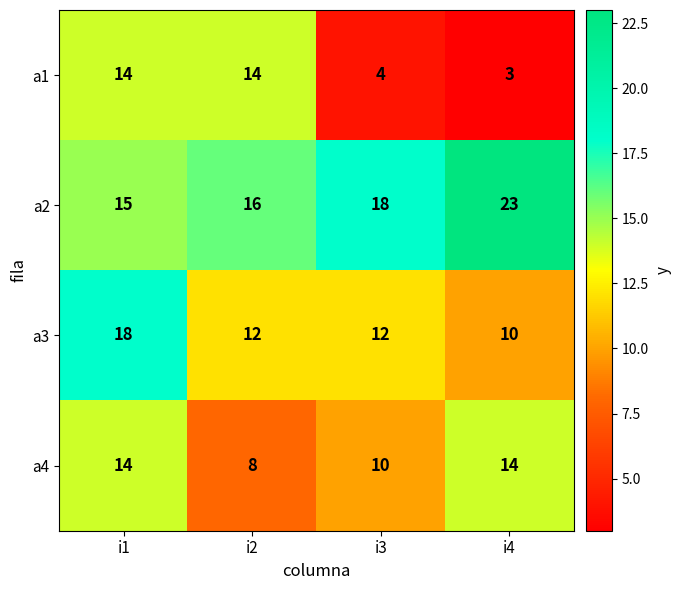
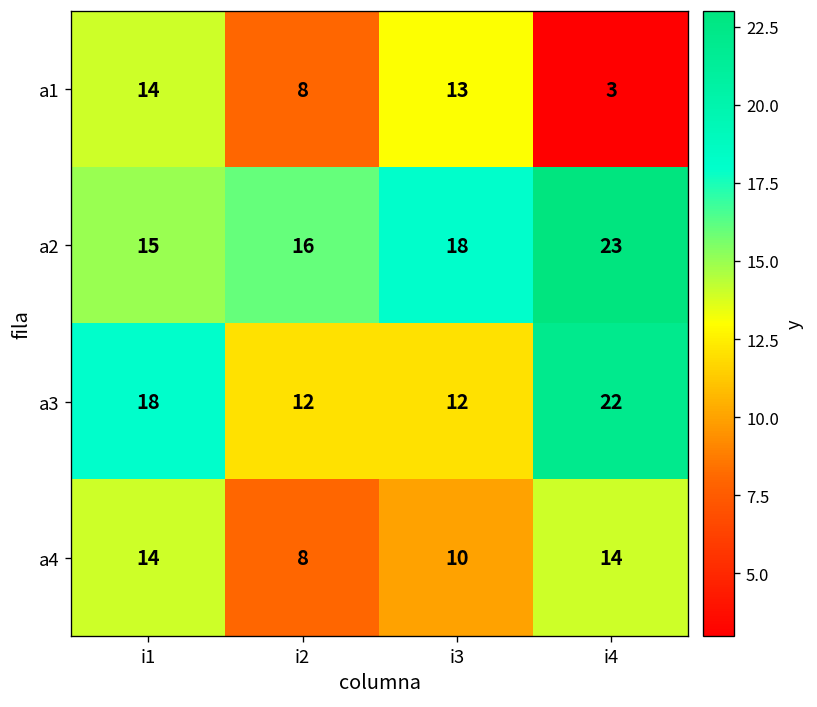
  {
    "a1": {
      "i1": 14,
-     "i2": 14,
-     "i3": 4,
+     "i2": 8,
+     "i3": 13,
      "i4": 3
    },
    "a2": {
      "i1": 15,
      "i2": 16,
      "i3": 18,
      "i4": 23
    },
    "a3": {
      "i1": 18,
      "i2": 12,
      "i3": 12,
-     "i4": 10
+     "i4": 22
    },
    "a4": {
      "i1": 14,
      "i2": 8,
      "i3": 10,
      "i4": 14
    }
  }
